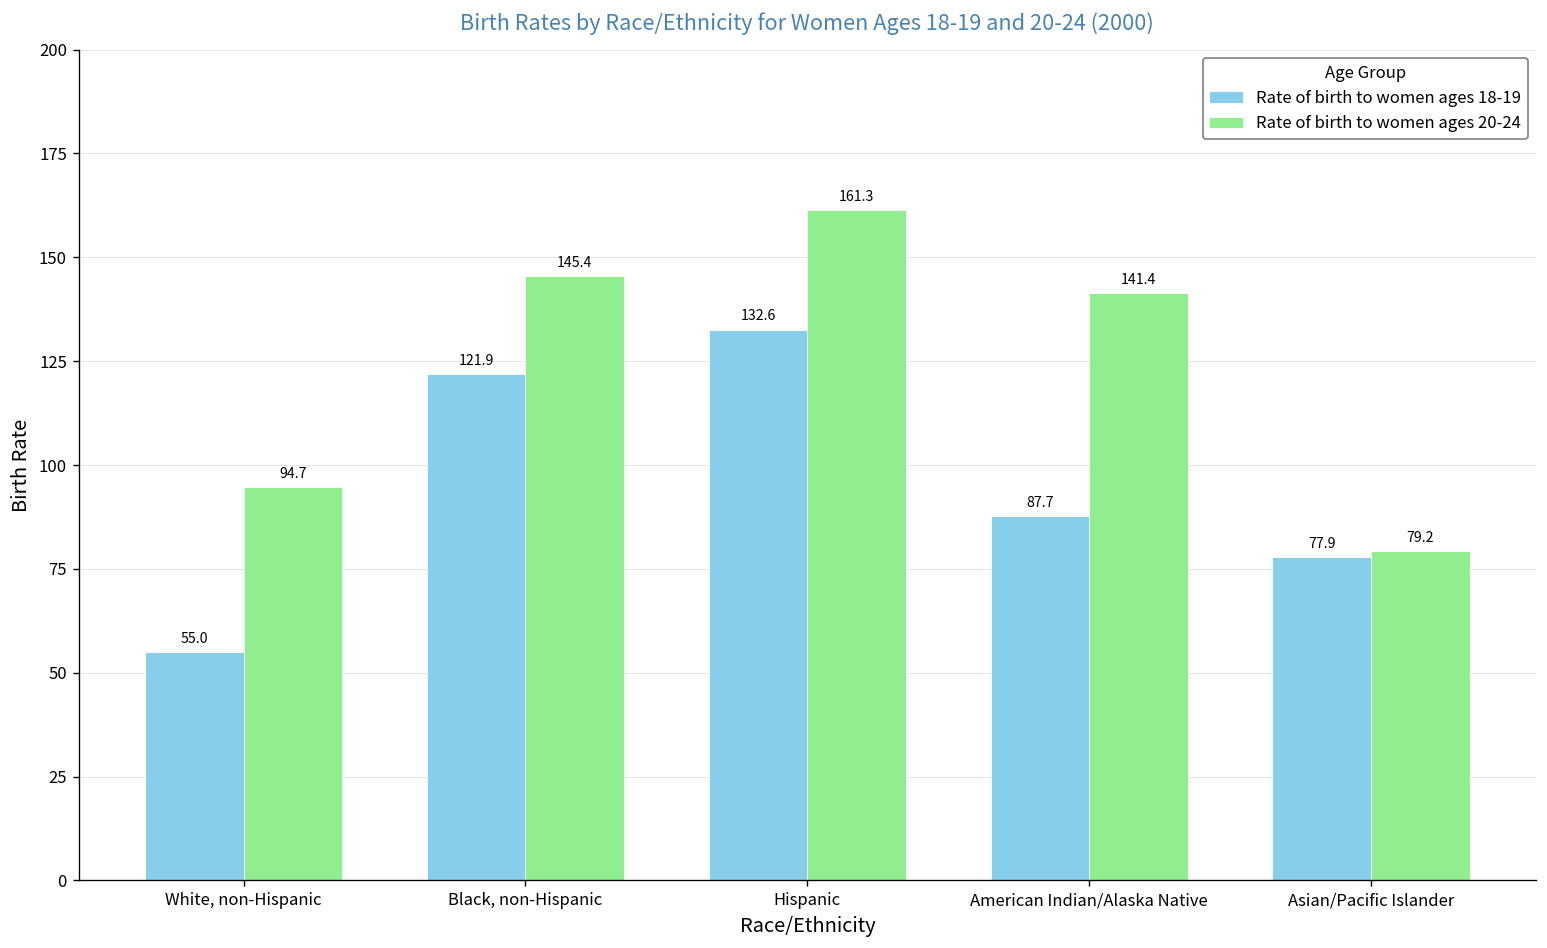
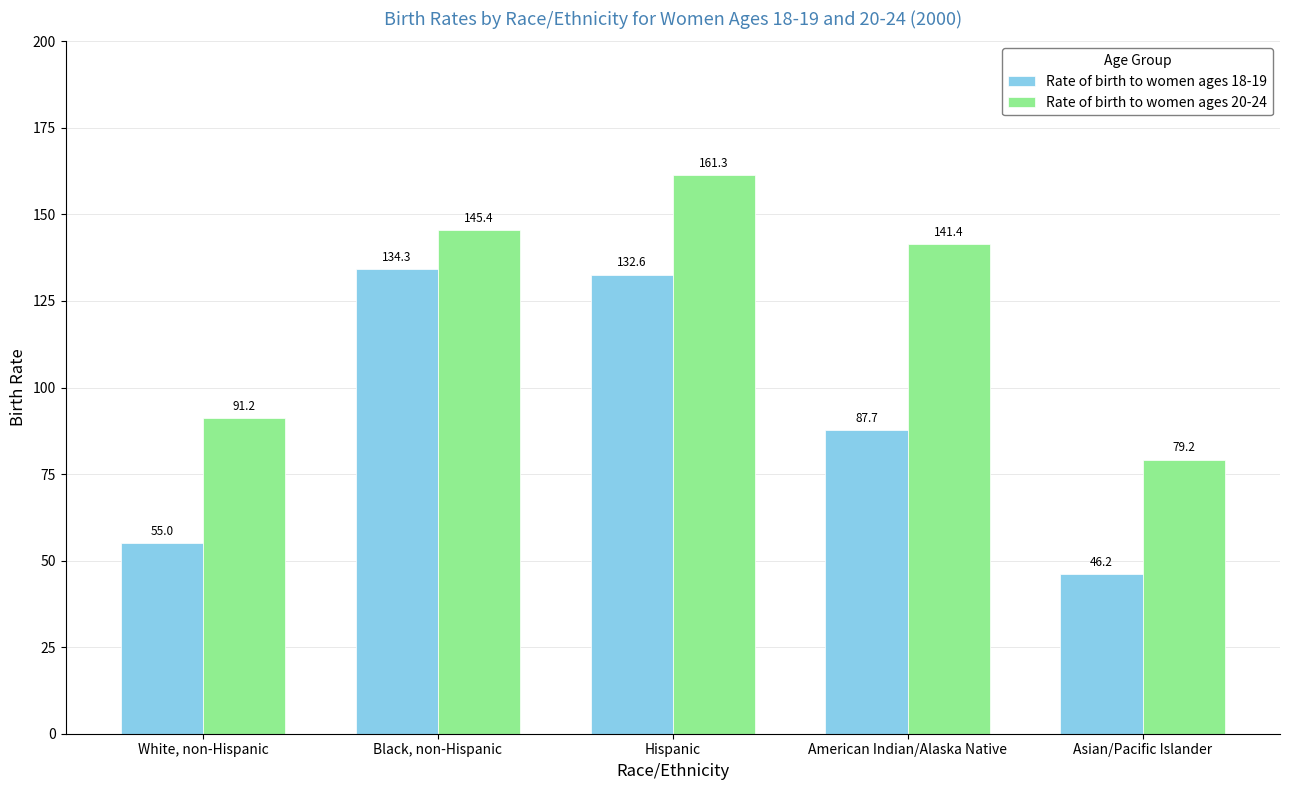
  {
    "Rate of birth to women ages 18-19": {
      "White, non-Hispanic": 55.0,
-     "Black, non-Hispanic": 121.9,
+     "Black, non-Hispanic": 134.3,
      "Hispanic": 132.6,
      "American Indian/Alaska Native": 87.7,
-     "Asian/Pacific Islander": 77.9
+     "Asian/Pacific Islander": 46.2
    },
    "Rate of birth to women ages 20-24": {
-     "White, non-Hispanic": 94.7,
+     "White, non-Hispanic": 91.2,
      "Black, non-Hispanic": 145.4,
      "Hispanic": 161.3,
      "American Indian/Alaska Native": 141.4,
      "Asian/Pacific Islander": 79.2
    }
  }
